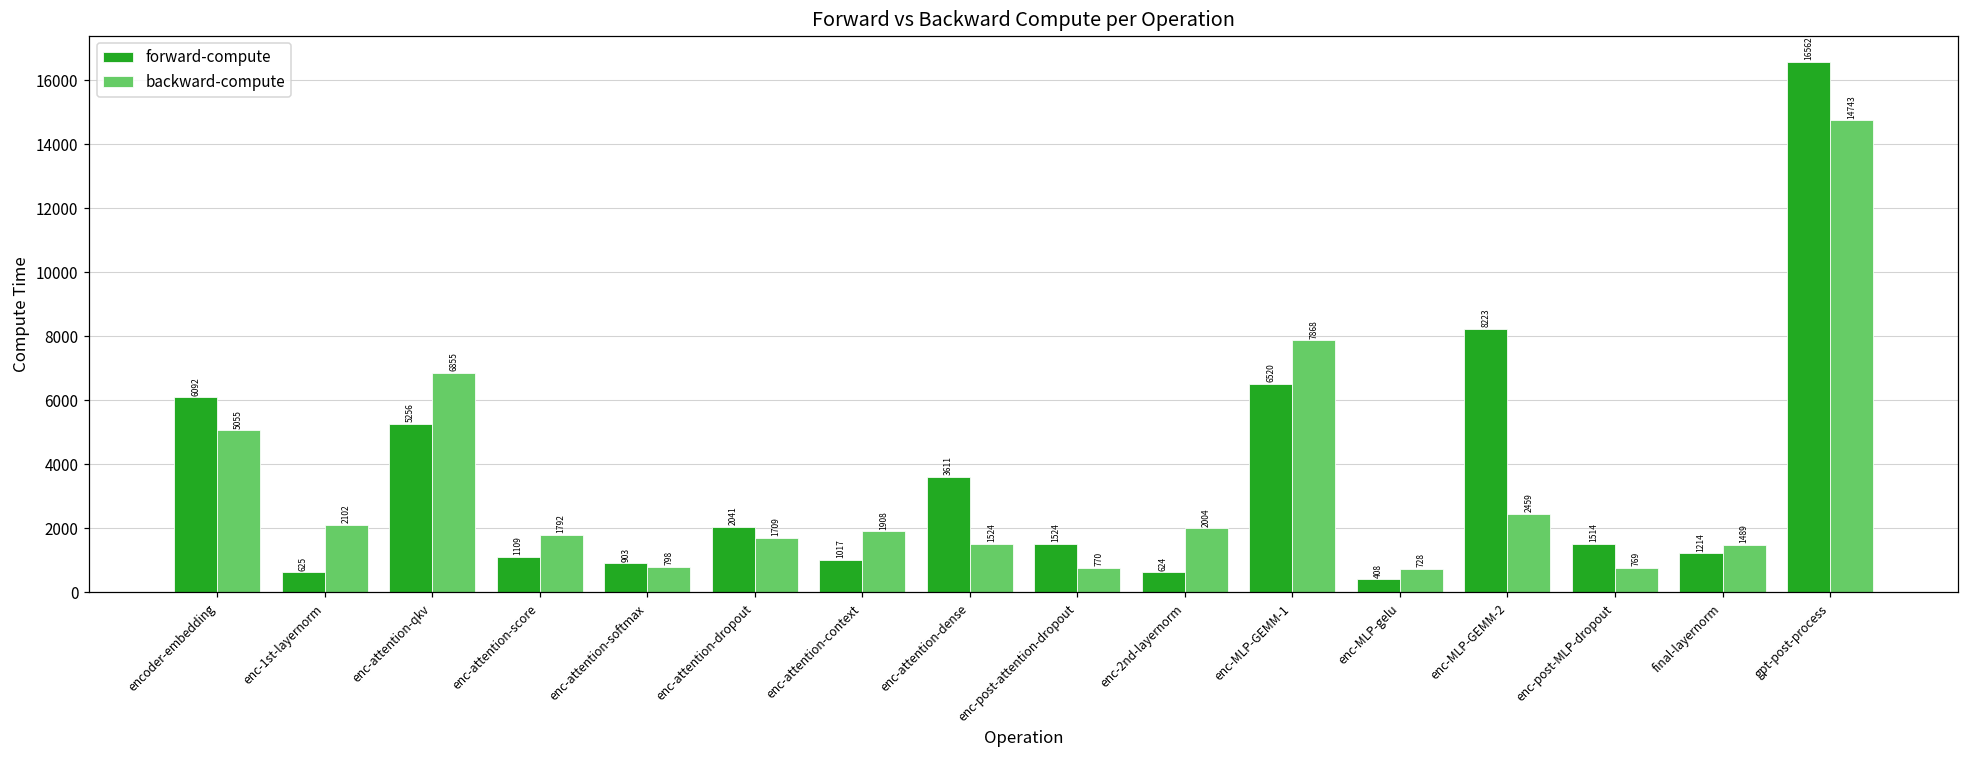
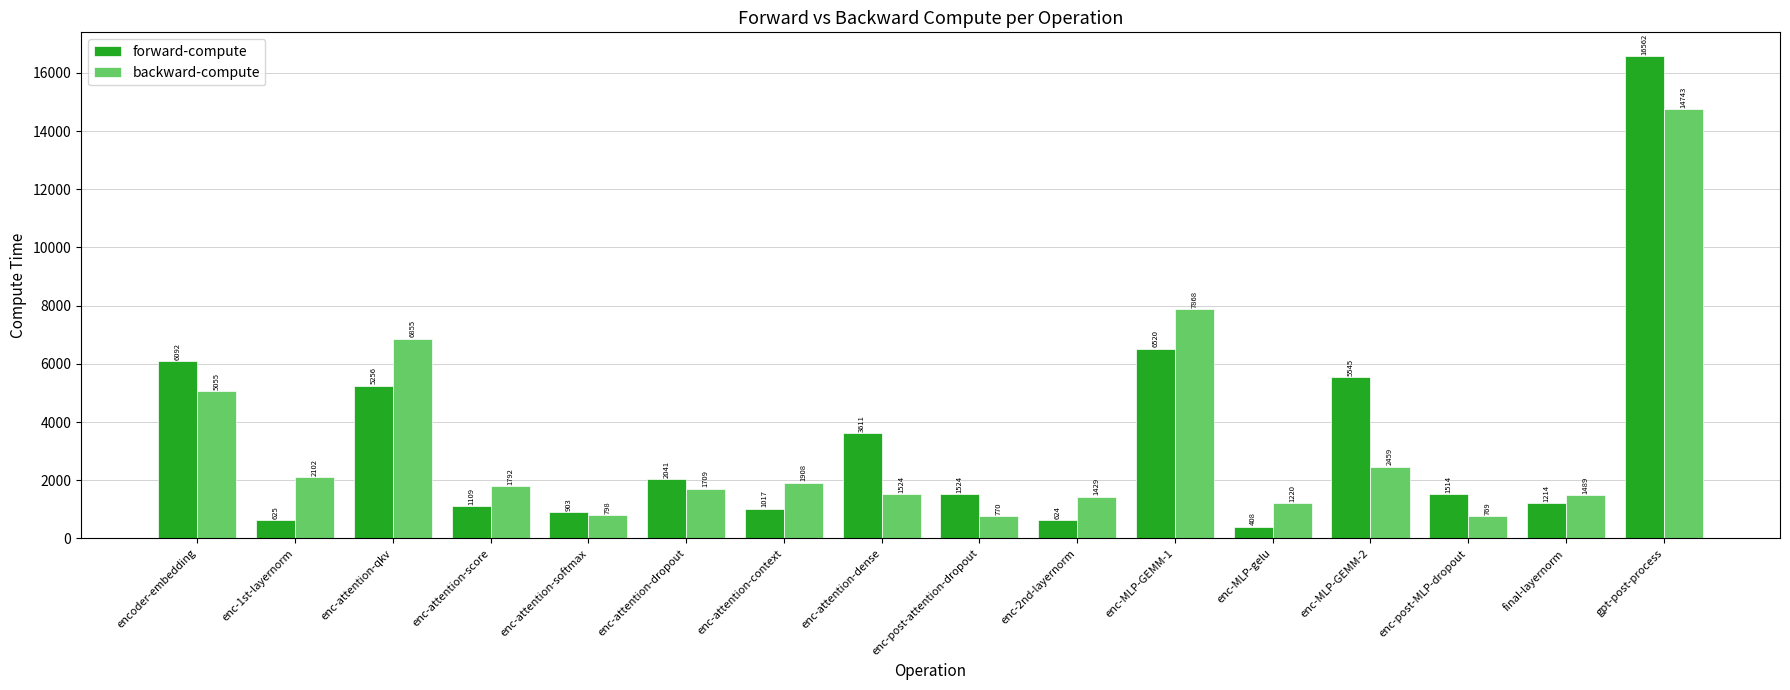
  {
    "forward-compute": {
      "encoder-embedding": 6092,
      "enc-1st-layernorm": 625,
      "enc-attention-qkv": 5256,
      "enc-attention-score": 1109,
      "enc-attention-softmax": 903,
      "enc-attention-dropout": 2041,
      "enc-attention-context": 1017,
      "enc-attention-dense": 3611,
      "enc-post-attention-dropout": 1524,
      "enc-2nd-layernorm": 624,
      "enc-MLP-GEMM-1": 6520,
      "enc-MLP-gelu": 408,
-     "enc-MLP-GEMM-2": 8223,
+     "enc-MLP-GEMM-2": 5545,
      "enc-post-MLP-dropout": 1514,
      "final-layernorm": 1214,
      "gpt-post-process": 16562
    },
    "backward-compute": {
      "encoder-embedding": 5055,
      "enc-1st-layernorm": 2102,
      "enc-attention-qkv": 6855,
      "enc-attention-score": 1792,
      "enc-attention-softmax": 798,
      "enc-attention-dropout": 1709,
      "enc-attention-context": 1908,
      "enc-attention-dense": 1524,
      "enc-post-attention-dropout": 770,
-     "enc-2nd-layernorm": 2004,
+     "enc-2nd-layernorm": 1429,
      "enc-MLP-GEMM-1": 7868,
-     "enc-MLP-gelu": 728,
+     "enc-MLP-gelu": 1220,
      "enc-MLP-GEMM-2": 2459,
      "enc-post-MLP-dropout": 769,
      "final-layernorm": 1489,
      "gpt-post-process": 14743
    }
  }
